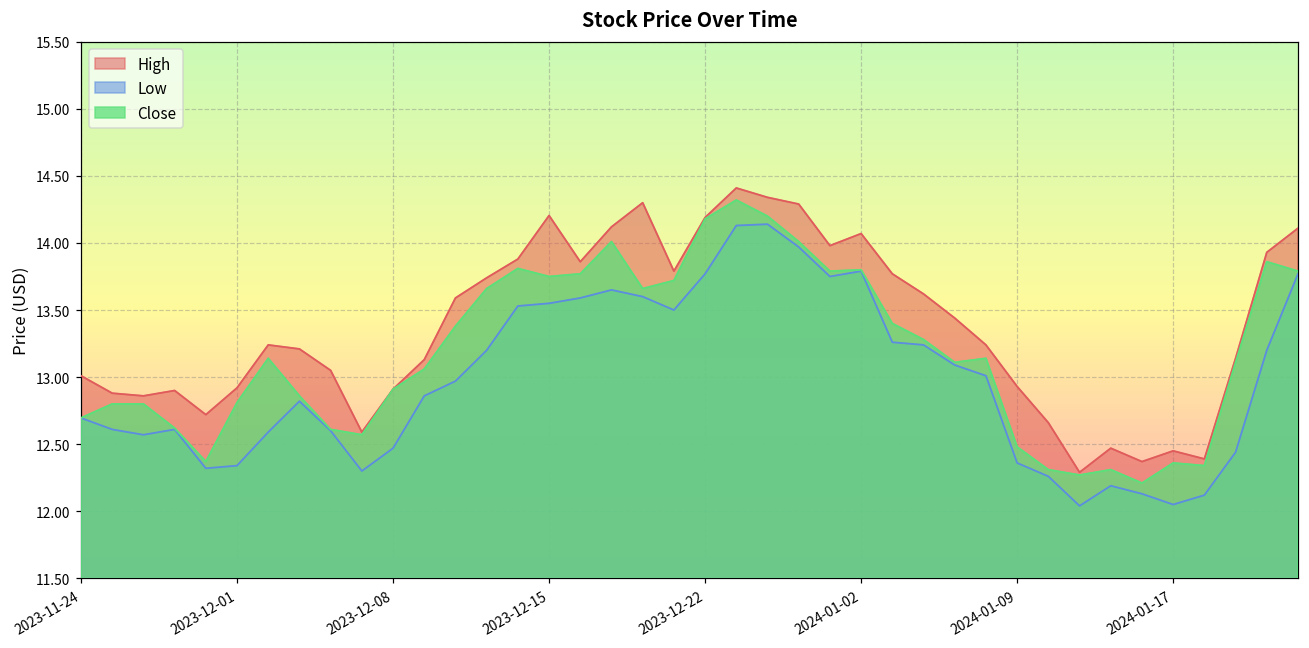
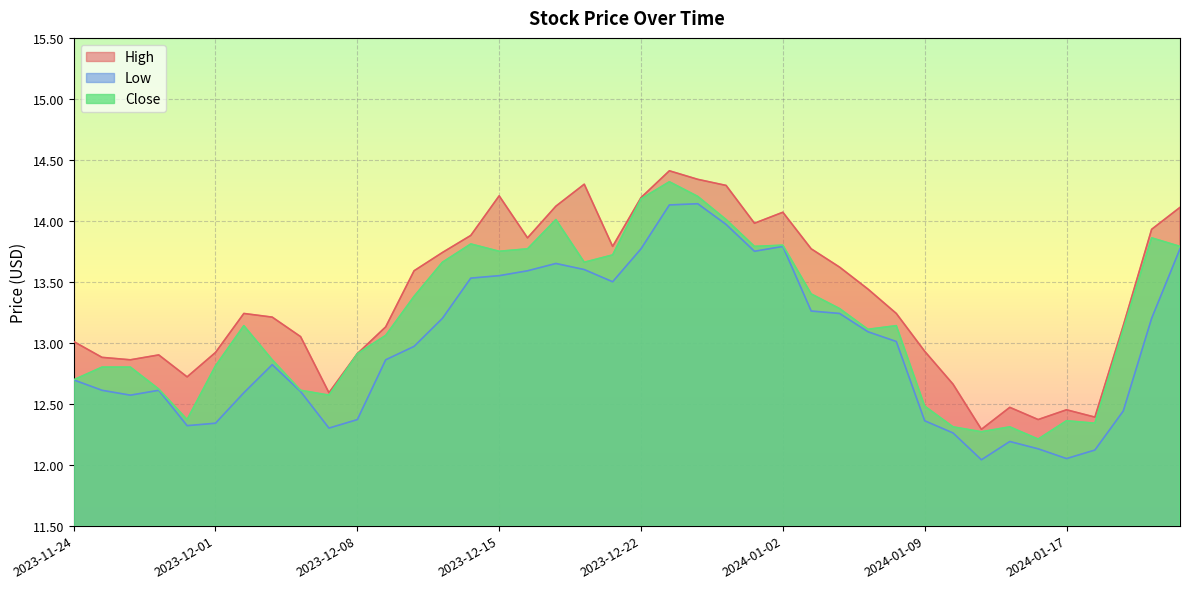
  {
    "High": {
      "2023-11-24": 13.01,
      "2023-12-01": 12.92,
      "2023-12-15": 14.20,
      "2024-01-02": 14.07,
      "2024-01-09": 12.93,
      "2024-01-17": 12.45
    },
    "Low": {
      "2023-12-01": 12.34,
-     "2023-12-08": 12.47,
+     "2023-12-08": 12.37,
      "2023-12-15": 13.55,
      "2023-12-22": 13.77,
      "2024-01-09": 12.36,
      "2024-01-17": 12.05
    },
    "Close": {
      "2023-12-01": 12.81,
      "2023-12-15": 13.75,
      "2024-01-09": 12.48,
      "2024-01-17": 12.36
    }
  }
